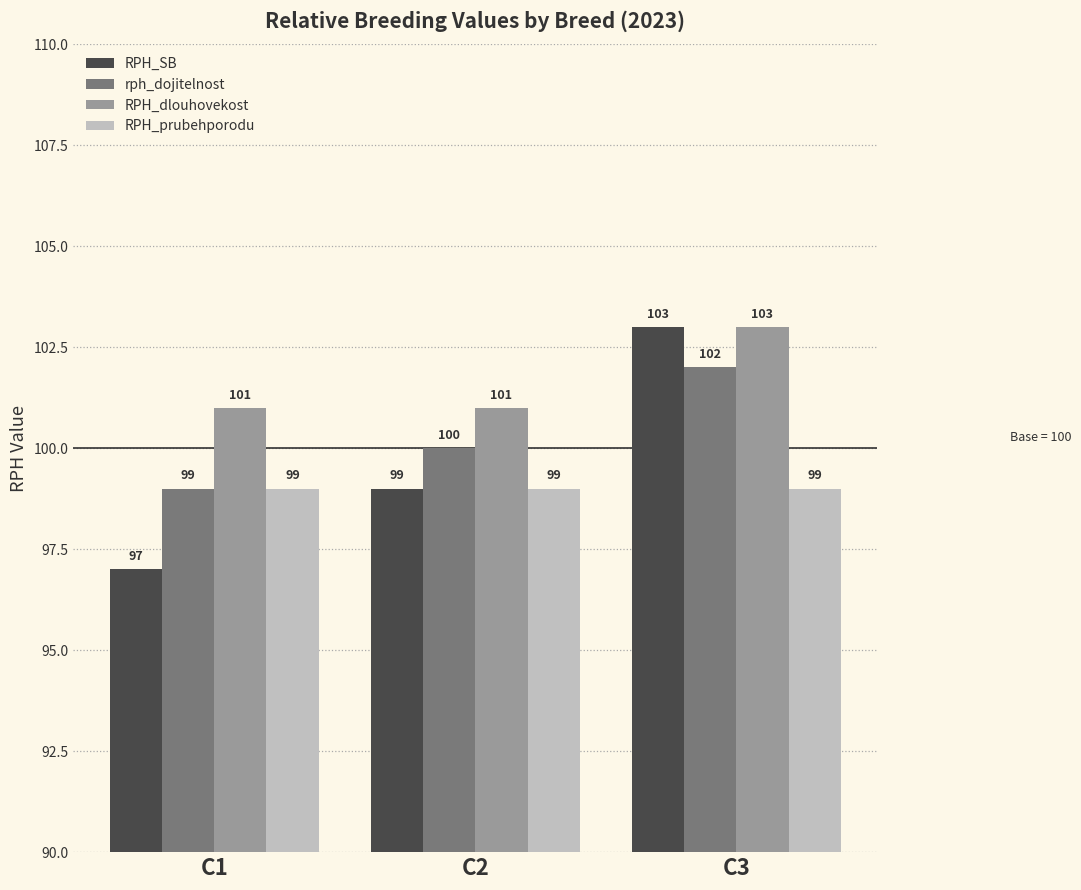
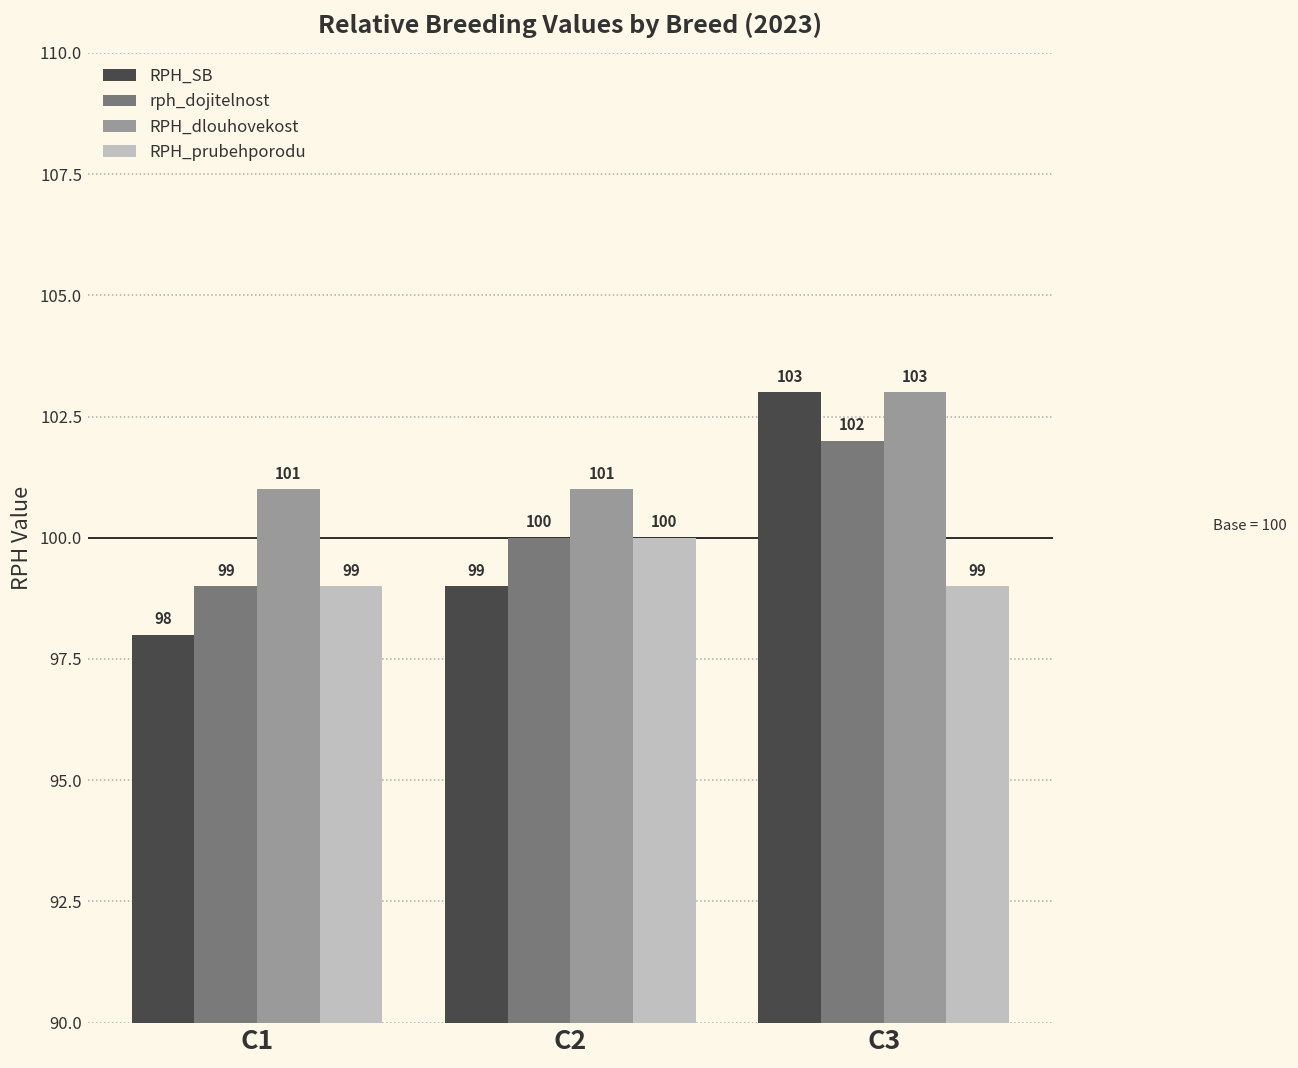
  {
    "RPH_SB": {
-     "C1": 97,
+     "C1": 98,
      "C2": 99,
      "C3": 103
    },
    "RPH_prubehporodu": {
      "C1": 99,
-     "C2": 99,
+     "C2": 100,
      "C3": 99
    }
  }
